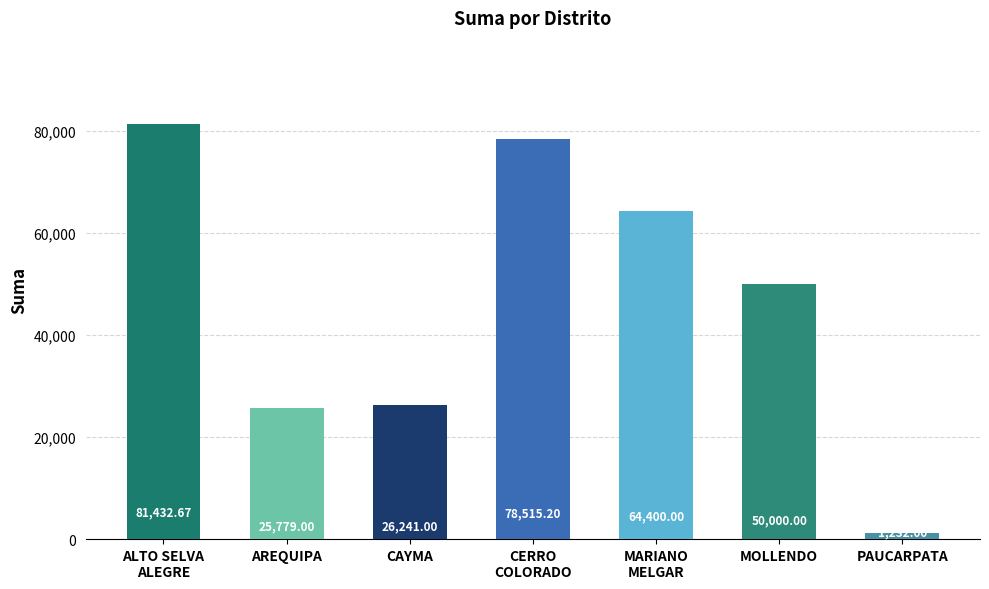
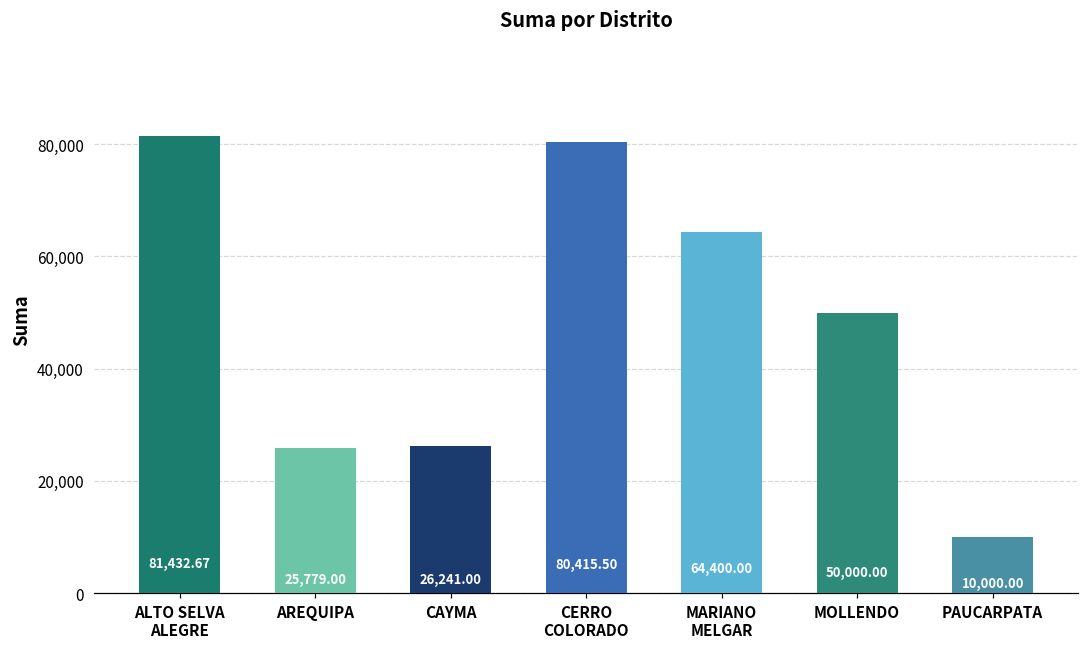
  {
    "ALTO SELVA ALEGRE": "81,432.67",
    "AREQUIPA": "25,779.00",
    "CAYMA": "26,241.00",
-   "CERRO COLORADO": "78,515.20",
+   "CERRO COLORADO": "80,415.50",
    "MARIANO MELGAR": "64,400.00",
    "MOLLENDO": "50,000.00",
-   "PAUCARPATA": "1,000"
+   "PAUCARPATA": "10,000"
  }
